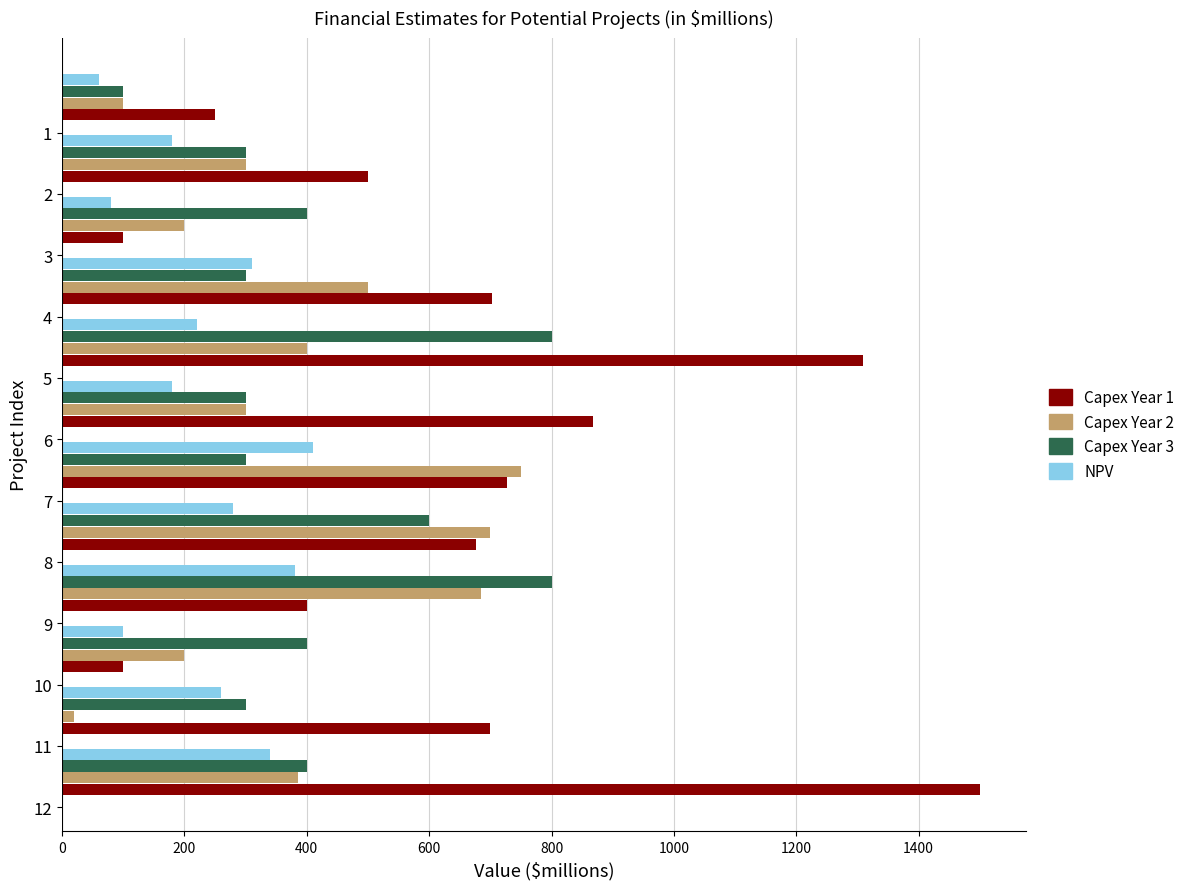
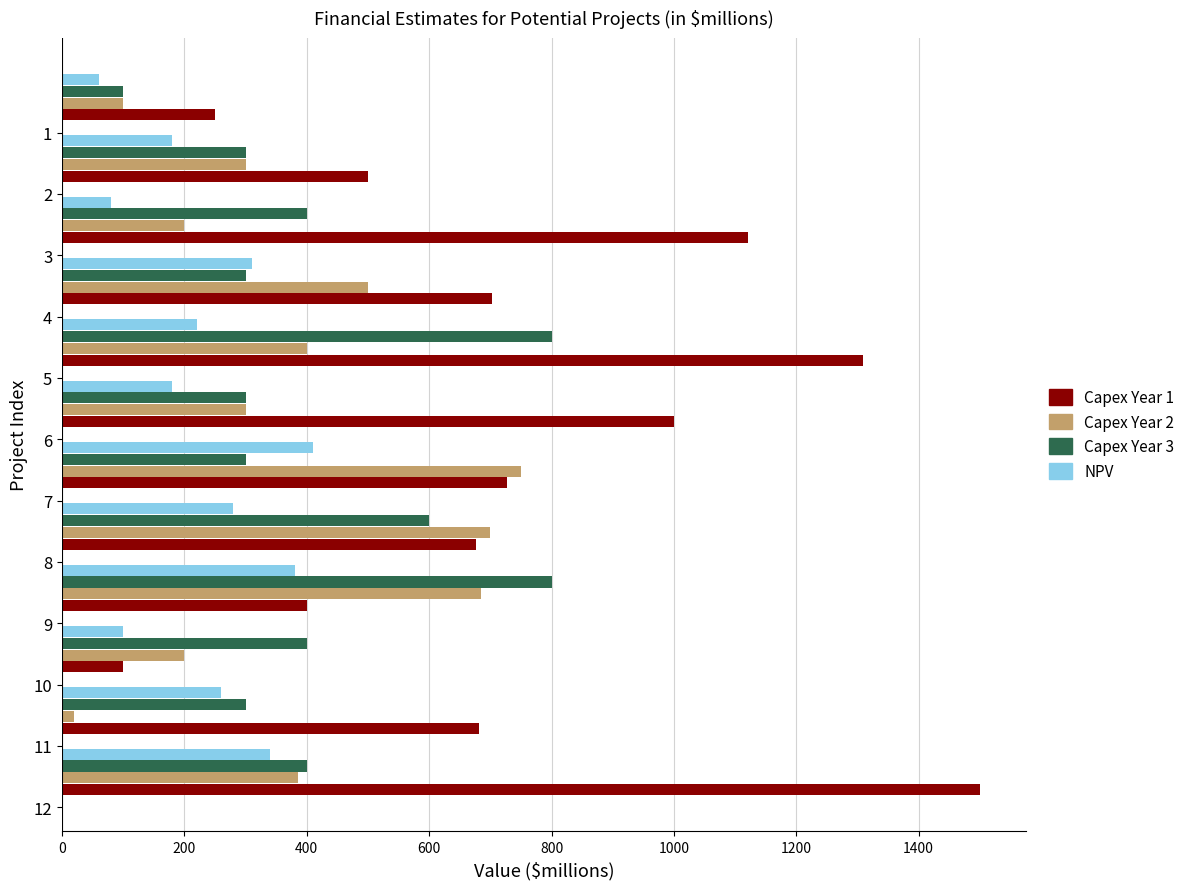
  {
    "Capex Year 1": {
      "1": 250,
      "2": 500,
-     "3": 100,
+     "3": 1120,
      "4": 700,
      "5": 1310,
-     "6": 870,
+     "6": 1000,
      "7": 730,
      "8": 680,
      "9": 400,
      "10": 100,
-     "11": 700,
+     "11": 680,
      "12": 1500
    },
    "Capex Year 2": {
      "1": 100,
      "2": 300,
      "3": 200,
      "4": 500,
      "5": 400,
      "6": 300,
      "7": 750,
      "8": 700,
      "9": 680,
      "10": 200,
      "11": 20,
      "12": 390
    }
  }
